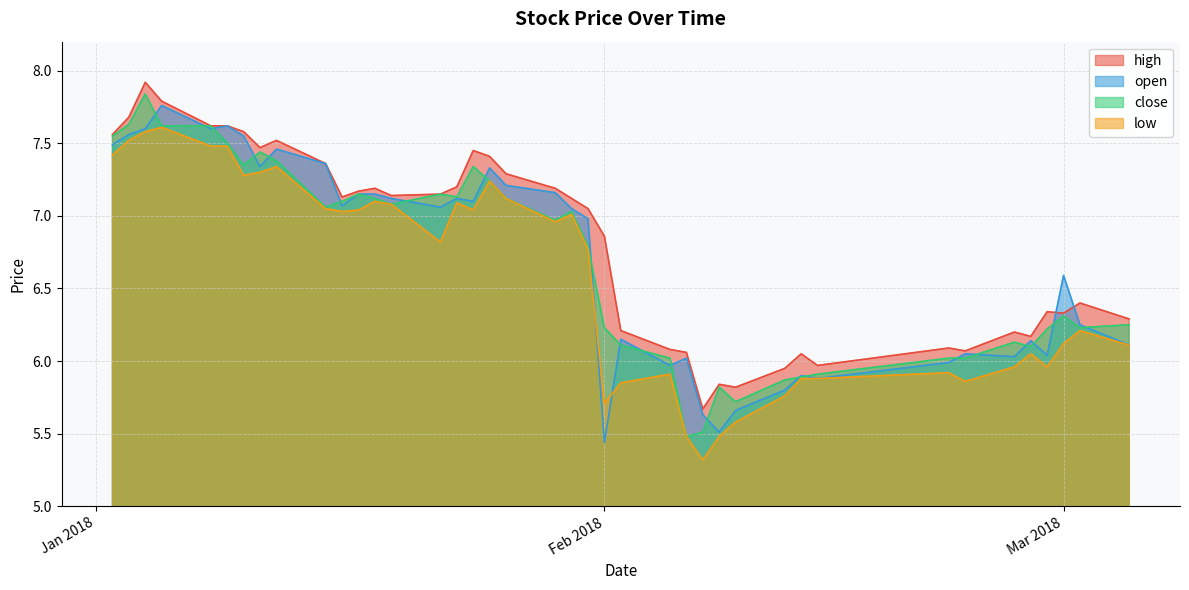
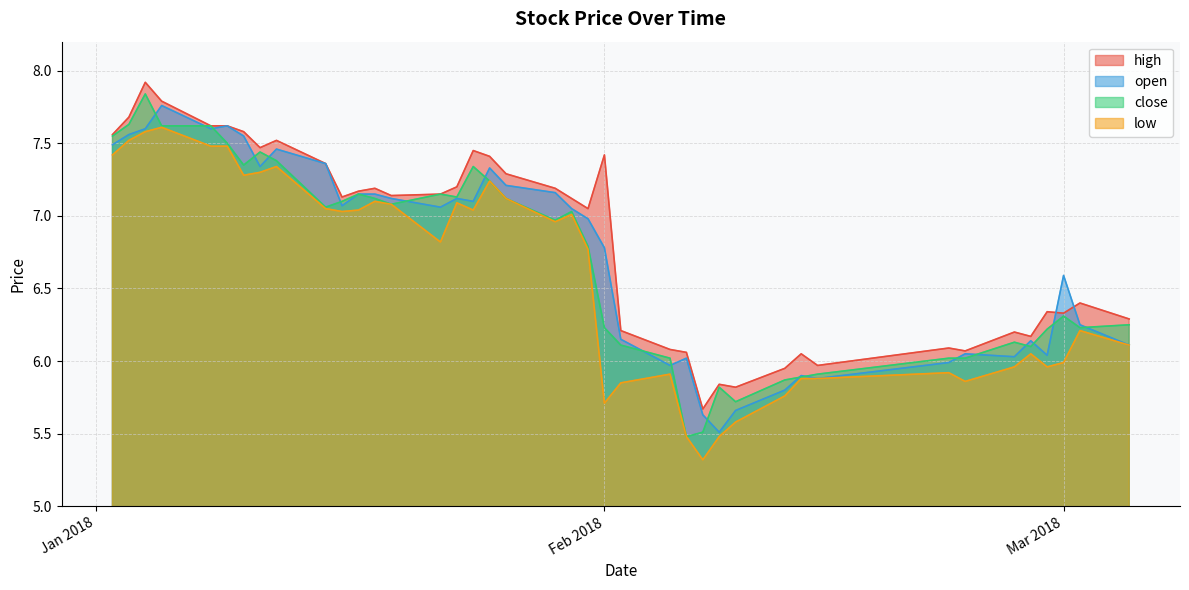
  {
    "high": {
-     "Feb 2018": 6.86,
+     "Feb 2018": 7.42,
      "Mar 2018": 6.33
    },
    "open": {
-     "Feb 2018": 5.44,
+     "Feb 2018": 6.78,
      "Mar 2018": 6.59
    },
    "close": {
      "Feb 2018": 6.23,
      "Mar 2018": 6.31
    },
    "low": {
      "Feb 2018": 5.71,
-     "Mar 2018": 6.12
+     "Mar 2018": 5.99
    }
  }
